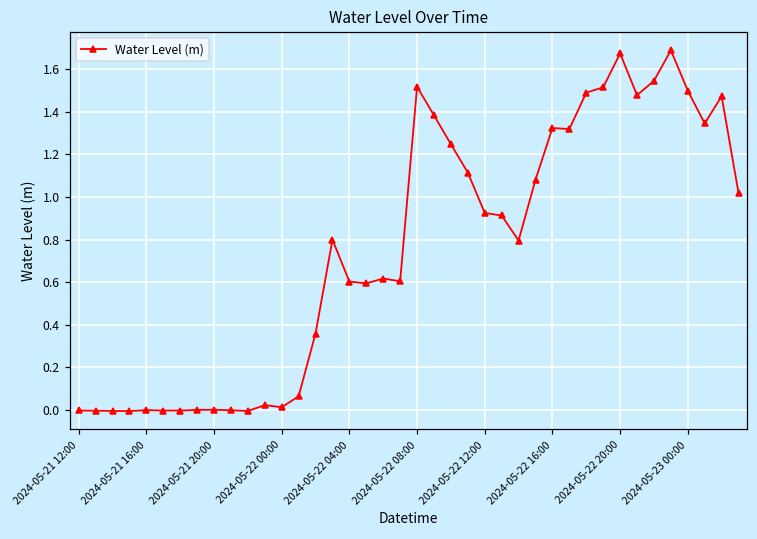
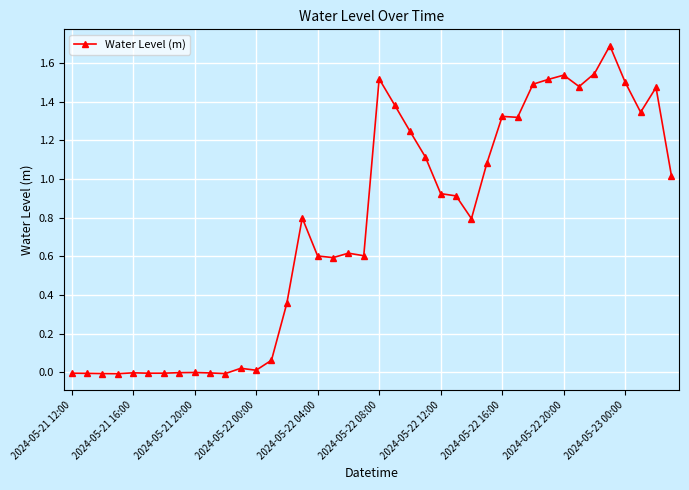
  {
    "2024-05-21 12:00": 0.00,
    "2024-05-21 16:00": 0.00,
    "2024-05-21 20:00": 0.00,
    "2024-05-22 00:00": 0.01,
    "2024-05-22 04:00": 0.60,
    "2024-05-22 08:00": 1.52,
    "2024-05-22 12:00": 0.92,
    "2024-05-22 16:00": 1.32,
-   "2024-05-22 20:00": 1.68,
+   "2024-05-22 20:00": 1.54,
    "2024-05-23 00:00": 1.50
  }
